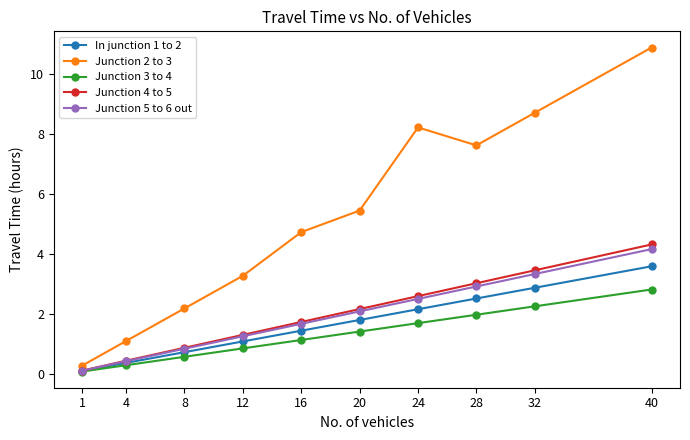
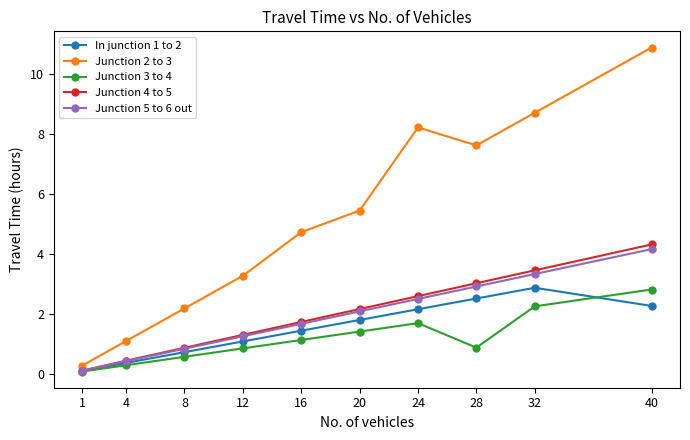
  {
    "In junction 1 to 2": {
      "8": 0.7,
      "12": 1.1,
      "16": 1.4,
      "20": 1.8,
      "24": 2.2,
      "28": 2.5,
      "32": 2.9,
-     "40": 3.6
+     "40": 2.3
    },
    "Junction 2 to 3": {
      "1": 0.3,
      "4": 1.1,
      "8": 2.2,
      "12": 3.3,
      "16": 4.7,
      "20": 5.4,
      "24": 8.2,
      "28": 7.6,
      "32": 8.7,
      "40": 10.9
    },
    "Junction 3 to 4": {
      "8": 0.6,
      "12": 0.8,
      "16": 1.1,
      "20": 1.4,
      "24": 1.7,
-     "28": 2.0,
+     "28": 0.9,
      "32": 2.2,
      "40": 2.8
    },
    "Junction 4 to 5": {
      "24": 2.6,
      "28": 3.0,
      "32": 3.5,
      "40": 4.3
    },
    "Junction 5 to 6 out": {
      "24": 2.5,
      "28": 2.9,
      "32": 3.3,
      "40": 4.2
    }
  }
